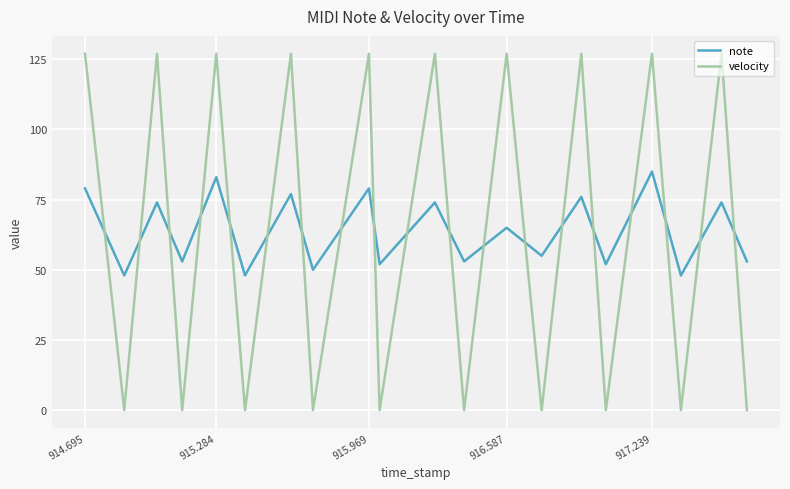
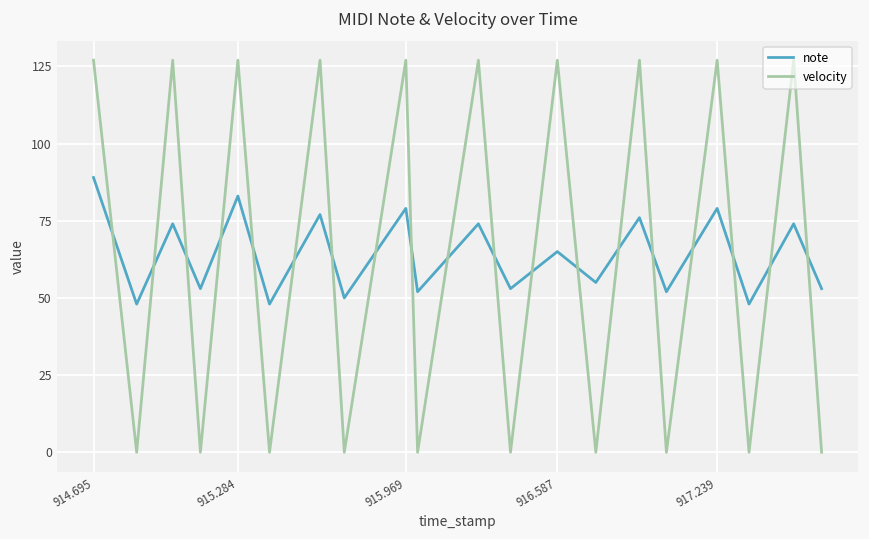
  {
    "note": {
-     "914.695": 79,
+     "914.695": 89,
      "915.284": 83,
      "915.969": 79,
      "916.587": 65,
-     "917.239": 85
+     "917.239": 79
    },
    "velocity": {
      "914.695": 127,
      "915.284": 127,
      "915.969": 127,
      "916.587": 127,
      "917.239": 127
    }
  }
